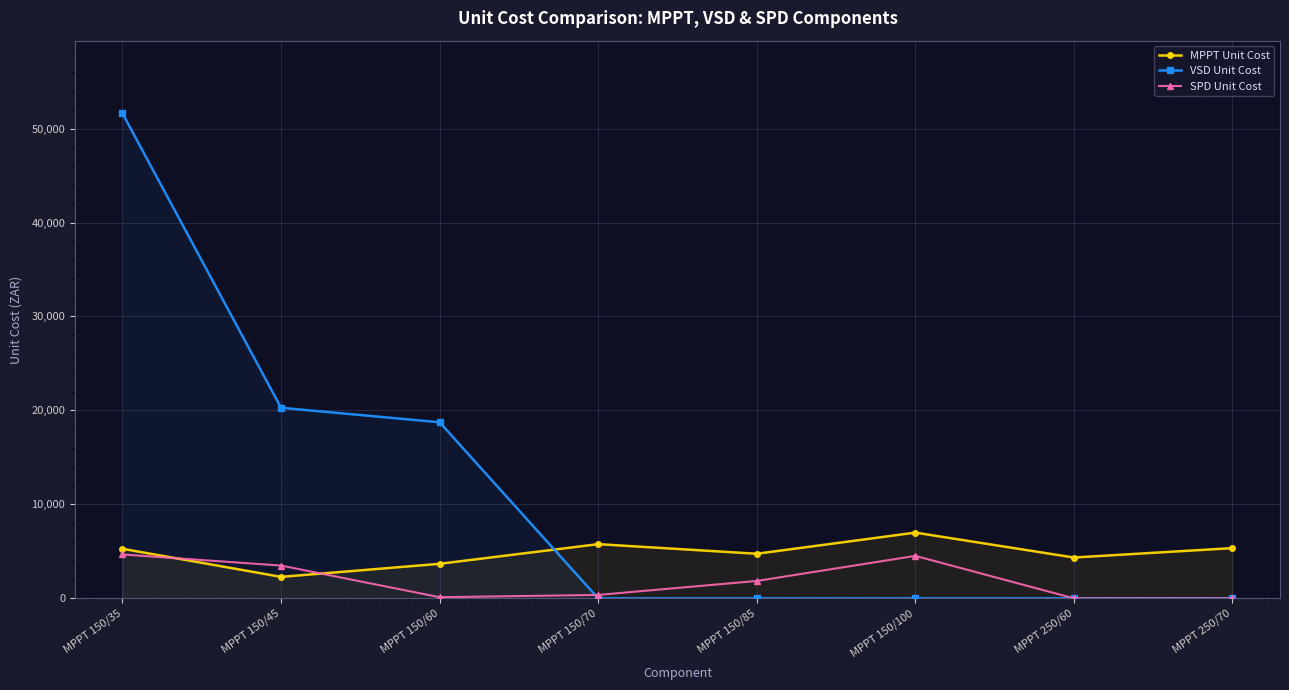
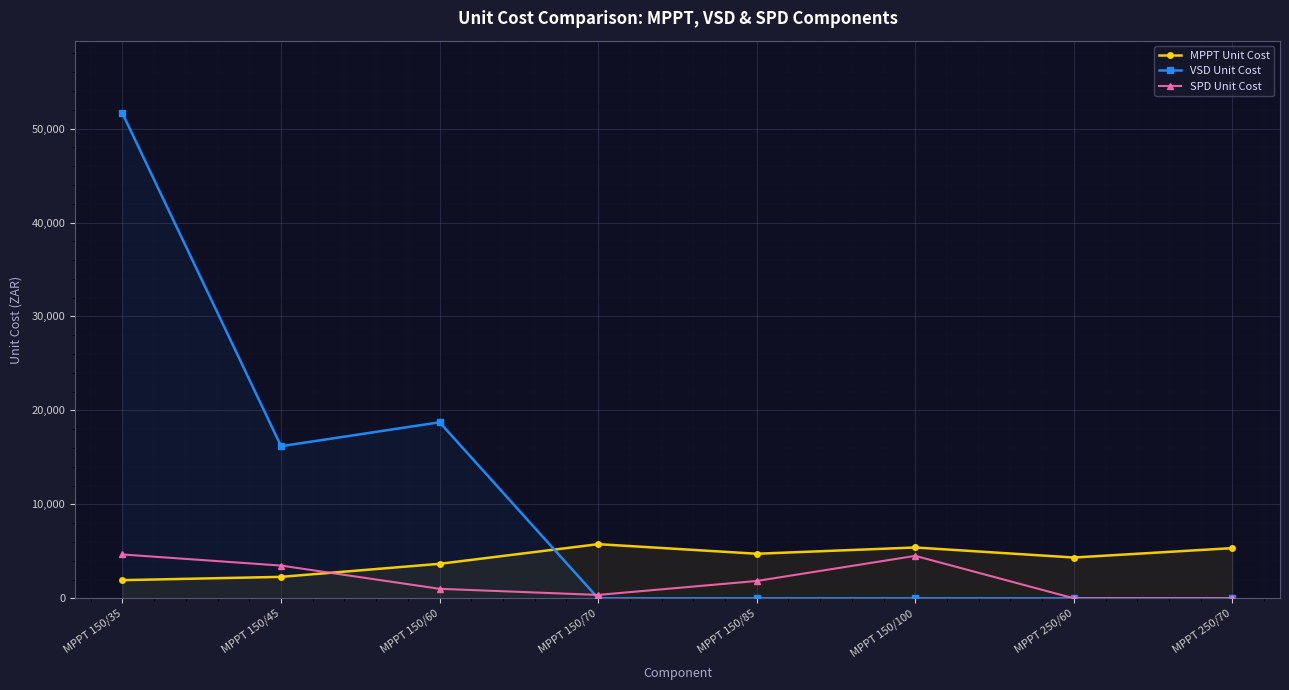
  {
    "MPPT Unit Cost": {
-     "MPPT 150/35": "5,000",
+     "MPPT 150/35": "2,000",
      "MPPT 150/45": "2,000",
      "MPPT 150/60": "4,000",
      "MPPT 150/70": "6,000",
      "MPPT 150/85": "5,000",
-     "MPPT 150/100": "7,000",
+     "MPPT 150/100": "5,000",
      "MPPT 250/60": "4,000",
      "MPPT 250/70": "5,000"
    },
    "VSD Unit Cost": {
      "MPPT 150/35": "52,000",
-     "MPPT 150/45": "20,000",
+     "MPPT 150/45": "16,000",
      "MPPT 150/60": "19,000",
      "MPPT 150/70": "0",
      "MPPT 150/85": "0",
      "MPPT 150/100": "0"
    },
    "SPD Unit Cost": {
      "MPPT 150/35": "5,000",
      "MPPT 150/45": "3,000",
-     "MPPT 150/60": "0",
+     "MPPT 150/60": "1,000",
      "MPPT 150/70": "0",
      "MPPT 150/85": "2,000",
      "MPPT 150/100": "5,000"
    }
  }
